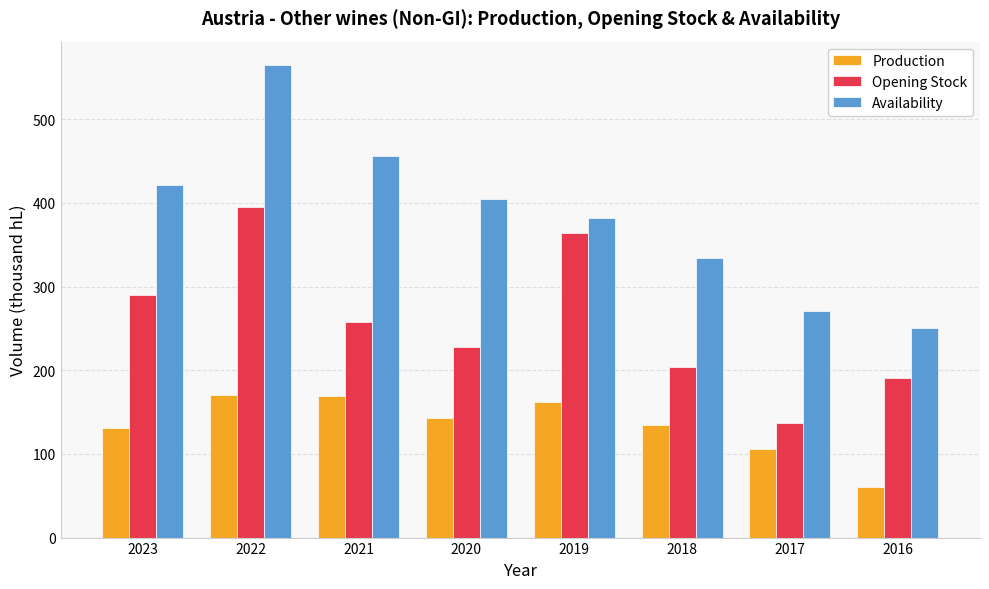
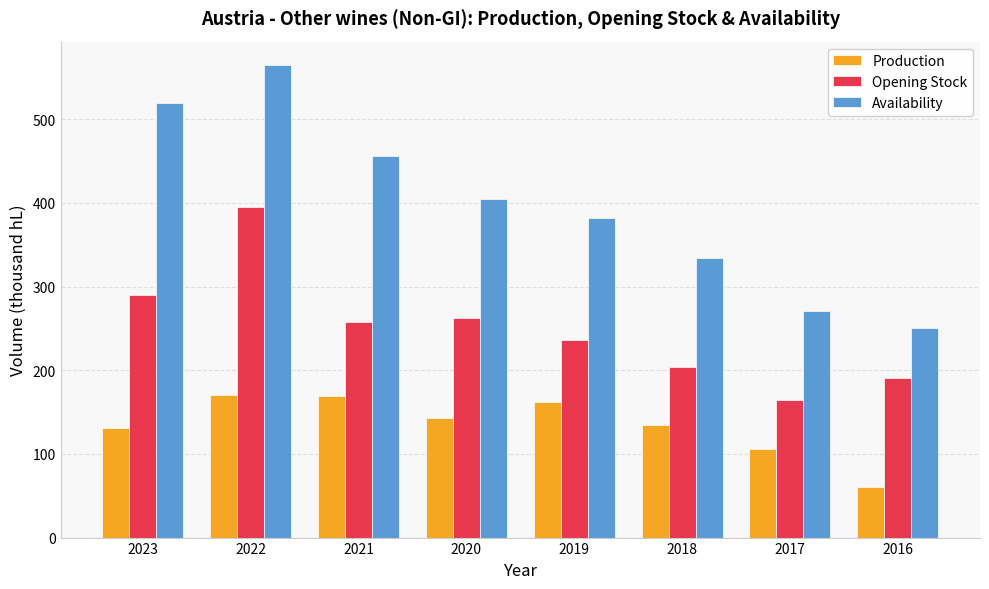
  {
    "Production": {
      "2023": 130,
      "2022": 170,
      "2021": 170,
      "2020": 140,
      "2019": 160,
      "2018": 130,
      "2017": 110,
      "2016": 60
    },
    "Opening Stock": {
      "2023": 290,
      "2022": 390,
      "2021": 260,
-     "2020": 230,
-     "2019": 360,
+     "2020": 260,
+     "2019": 240,
      "2018": 200,
-     "2017": 140,
+     "2017": 160,
      "2016": 190
    },
    "Availability": {
-     "2023": 420,
+     "2023": 520,
      "2022": 560,
      "2021": 460,
      "2020": 400,
      "2019": 380,
      "2018": 330,
      "2017": 270,
      "2016": 250
    }
  }
